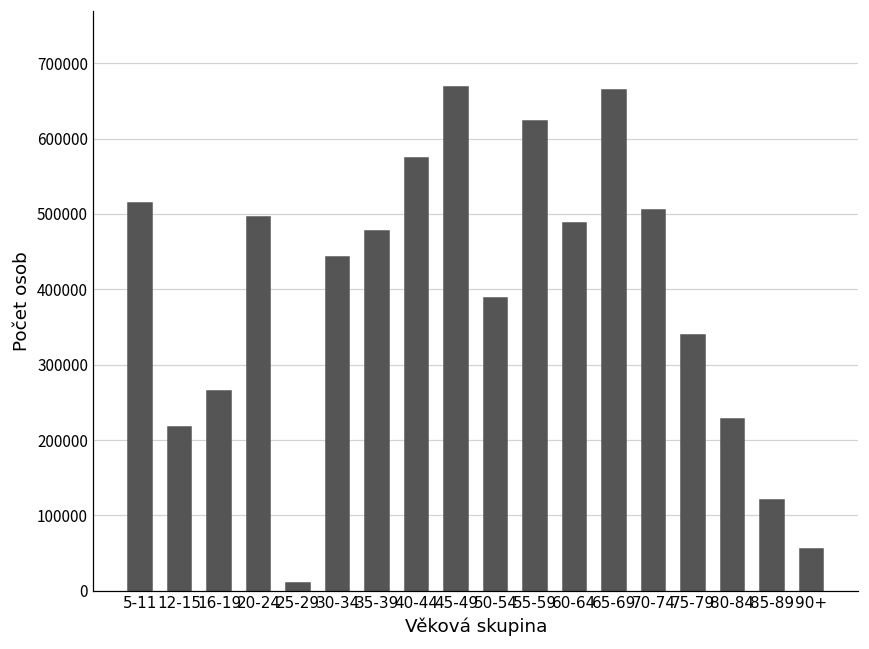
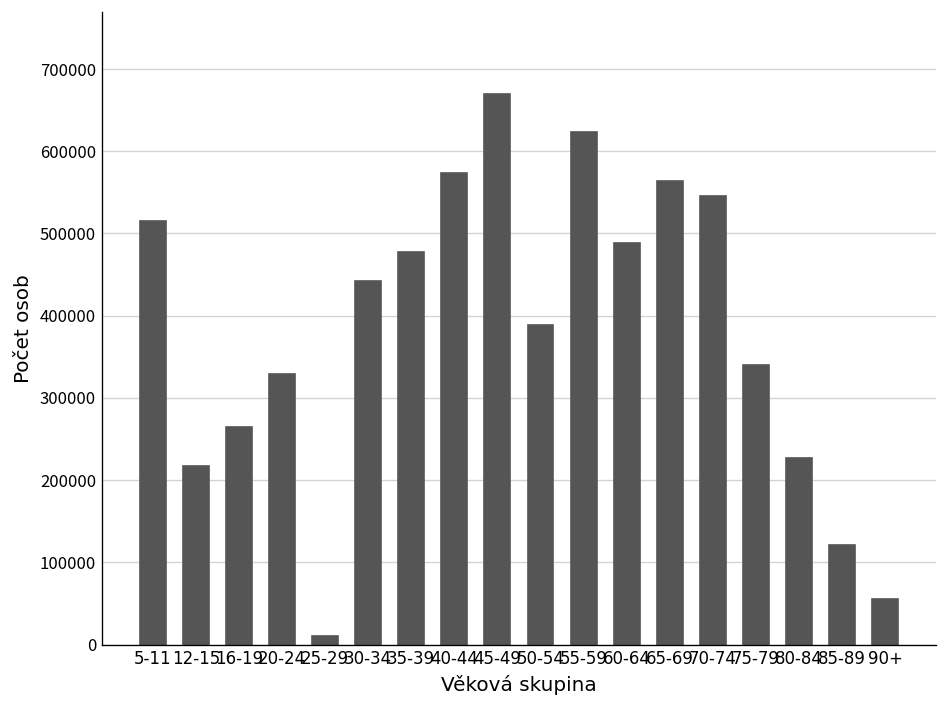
  {
    "5-11": 520000,
    "12-15": 220000,
    "16-19": 260000,
-   "20-24": 500000,
+   "20-24": 330000,
    "25-29": 10000,
    "30-34": 440000,
    "35-39": 480000,
    "40-44": 570000,
    "45-49": 670000,
    "50-54": 390000,
    "55-59": 620000,
    "60-64": 490000,
-   "65-69": 660000,
-   "70-74": 500000,
+   "65-69": 560000,
+   "70-74": 550000,
    "75-79": 340000,
    "80-84": 230000,
    "85-89": 120000,
    "90+": 60000
  }
